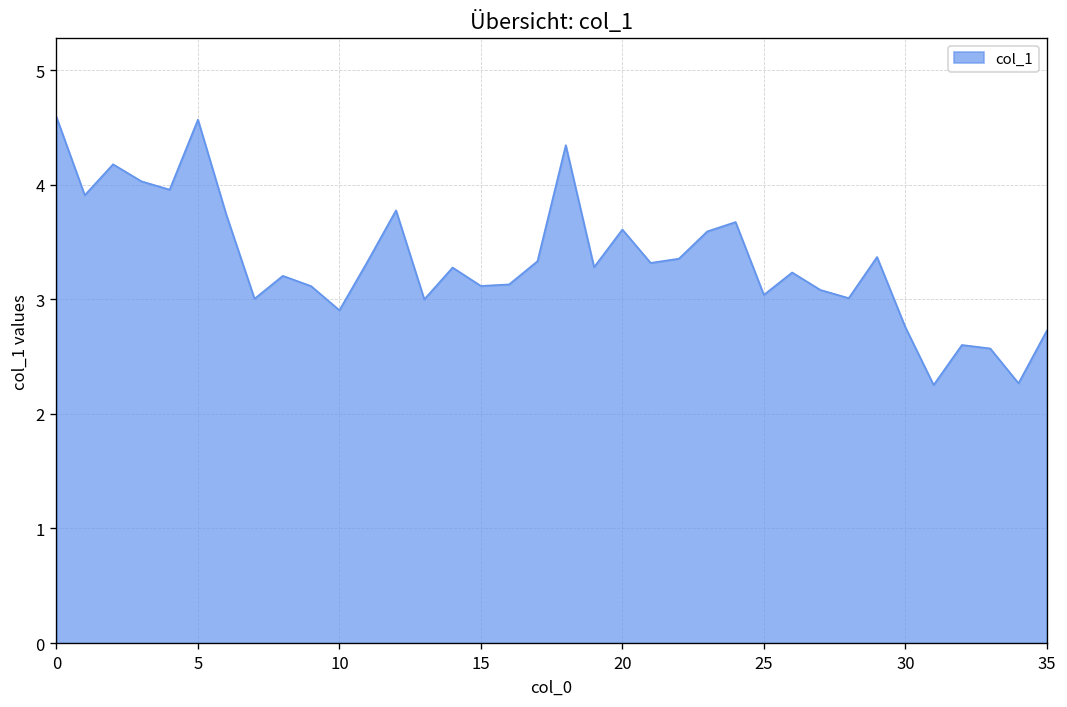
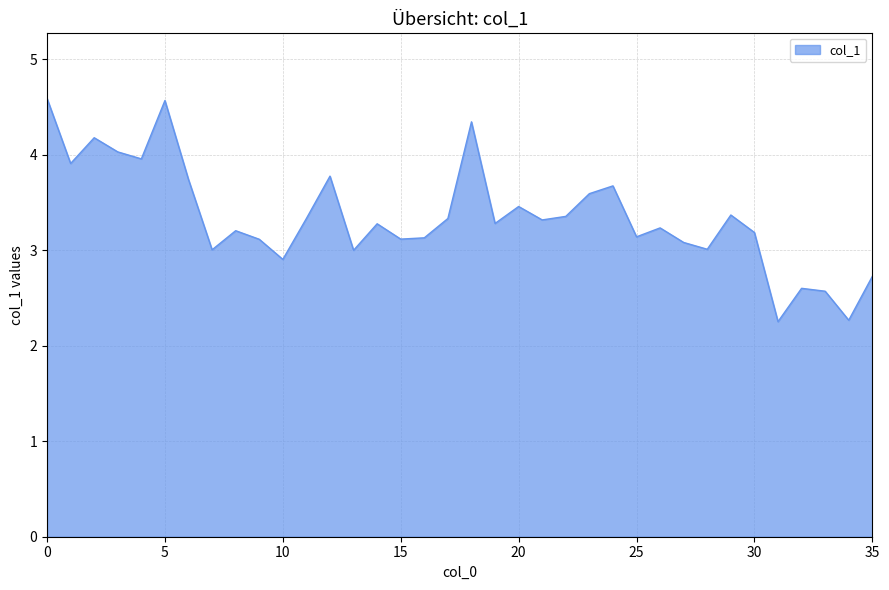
  {
    "0": 4.6,
    "5": 4.6,
    "10": 2.9,
    "15": 3.1,
-   "20": 3.6,
-   "25": 3.0,
-   "30": 2.8,
+   "20": 3.5,
+   "25": 3.1,
+   "30": 3.2,
    "35": 2.7
  }
